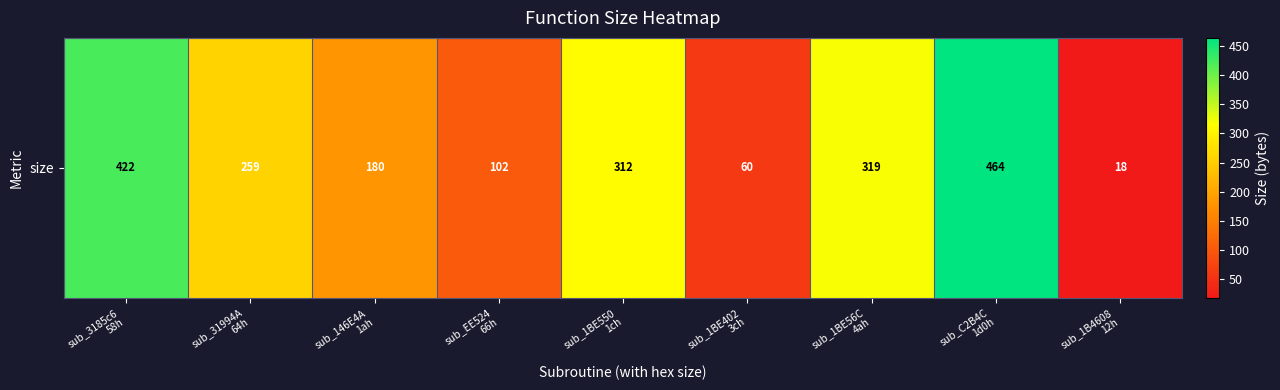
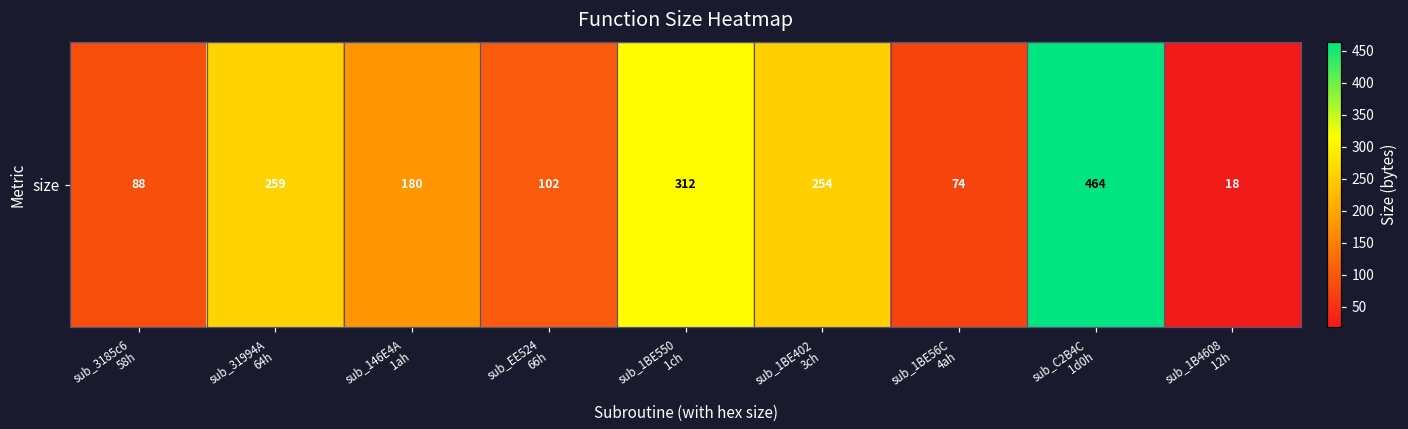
  {
    "size": {
-     "sub_3185c6 58h": 422,
+     "sub_3185c6 58h": 88,
      "sub_31994A 64h": 259,
      "sub_146E4A 1ah": 180,
      "sub_EE524 66h": 102,
      "sub_1BE550 1ch": 312,
-     "sub_1BE402 3ch": 60,
-     "sub_1BE56C 4ah": 319,
+     "sub_1BE402 3ch": 254,
+     "sub_1BE56C 4ah": 74,
      "sub_C2B4C 1d0h": 464,
      "sub_1B4608 12h": 18
    }
  }
